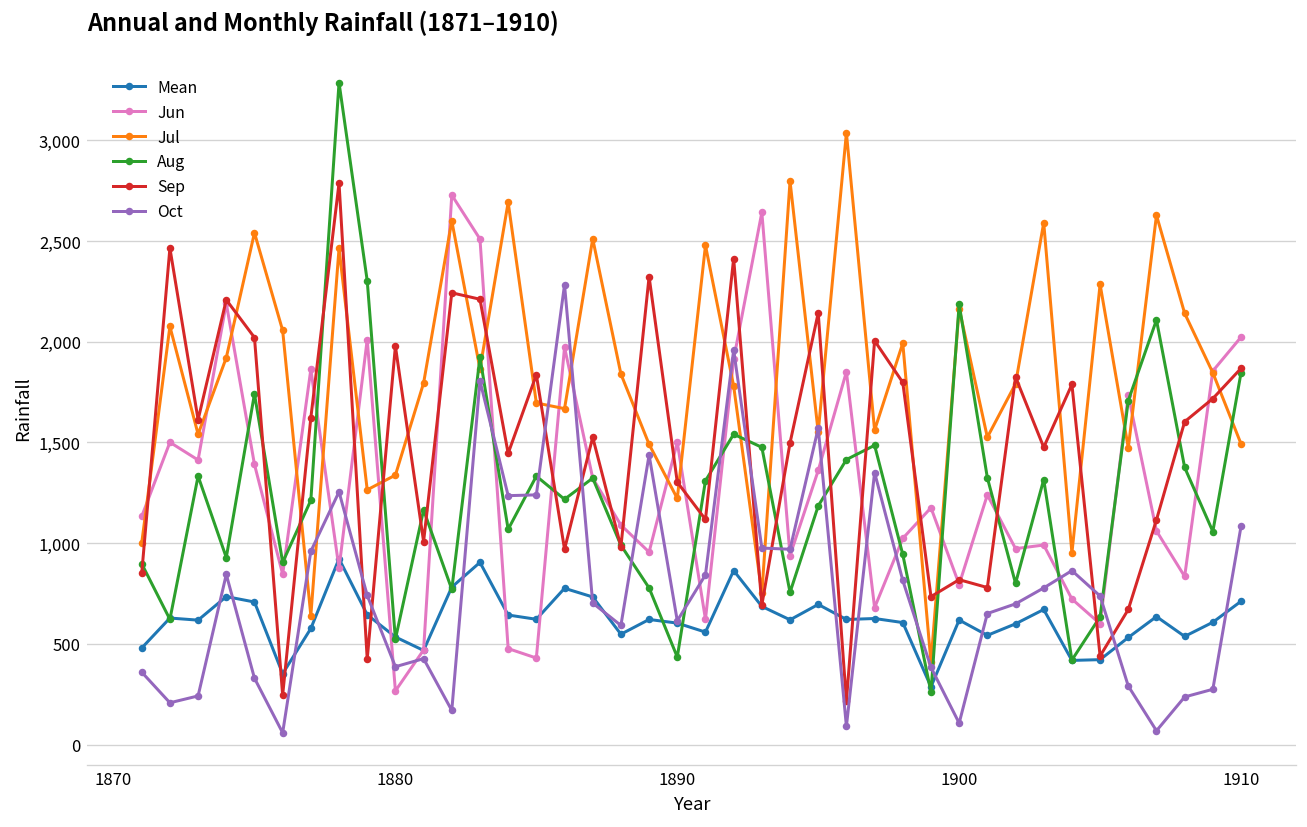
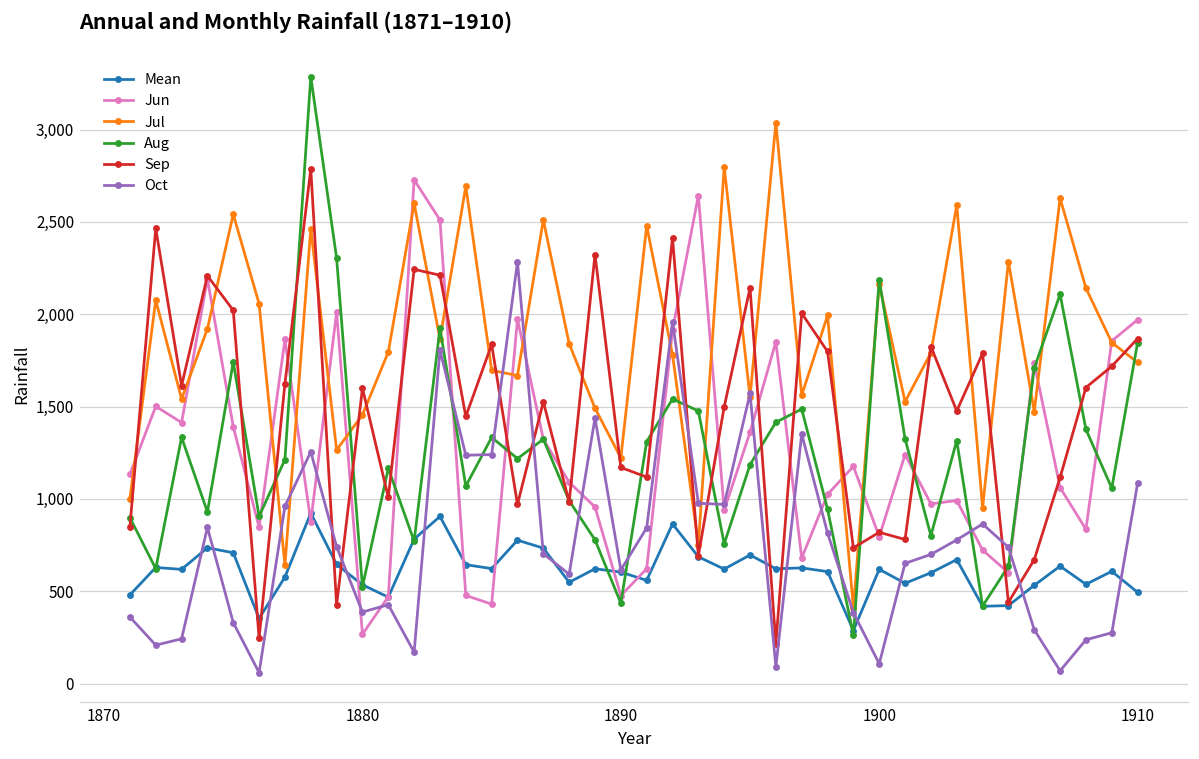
  {
    "Mean": {
      "1900": "620",
-     "1910": "710"
+     "1910": "490"
    },
    "Jun": {
      "1880": "270",
-     "1890": "1,500",
+     "1890": "480",
      "1900": "800",
-     "1910": "2,020"
+     "1910": "1,970"
    },
    "Jul": {
-     "1880": "1,340",
+     "1880": "1,460",
      "1890": "1,220",
      "1900": "2,170",
-     "1910": "1,490"
+     "1910": "1,740"
    },
    "Aug": {
      "1890": "440",
      "1900": "2,190",
      "1910": "1,850"
    },
    "Sep": {
-     "1880": "1,980",
-     "1890": "1,300",
+     "1880": "1,600",
+     "1890": "1,170",
      "1900": "820",
      "1910": "1,870"
    },
    "Oct": {
      "1880": "390",
      "1900": "110",
      "1910": "1,080"
    }
  }
